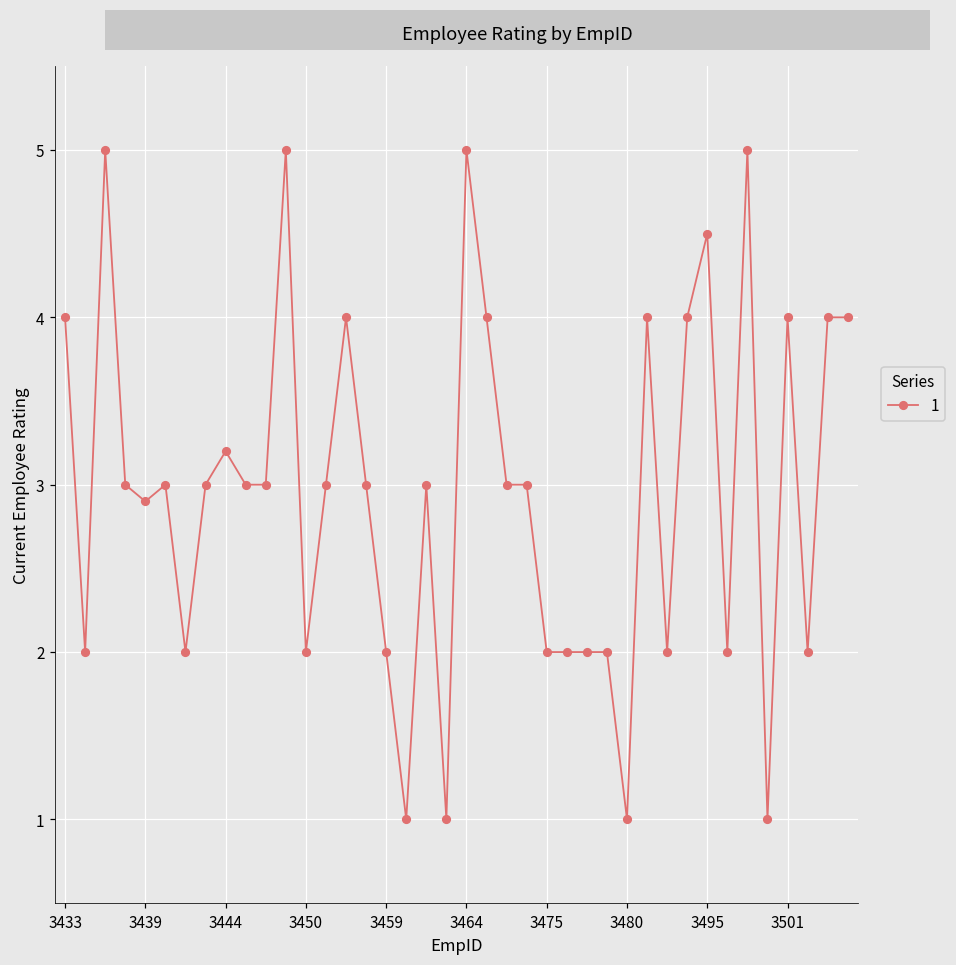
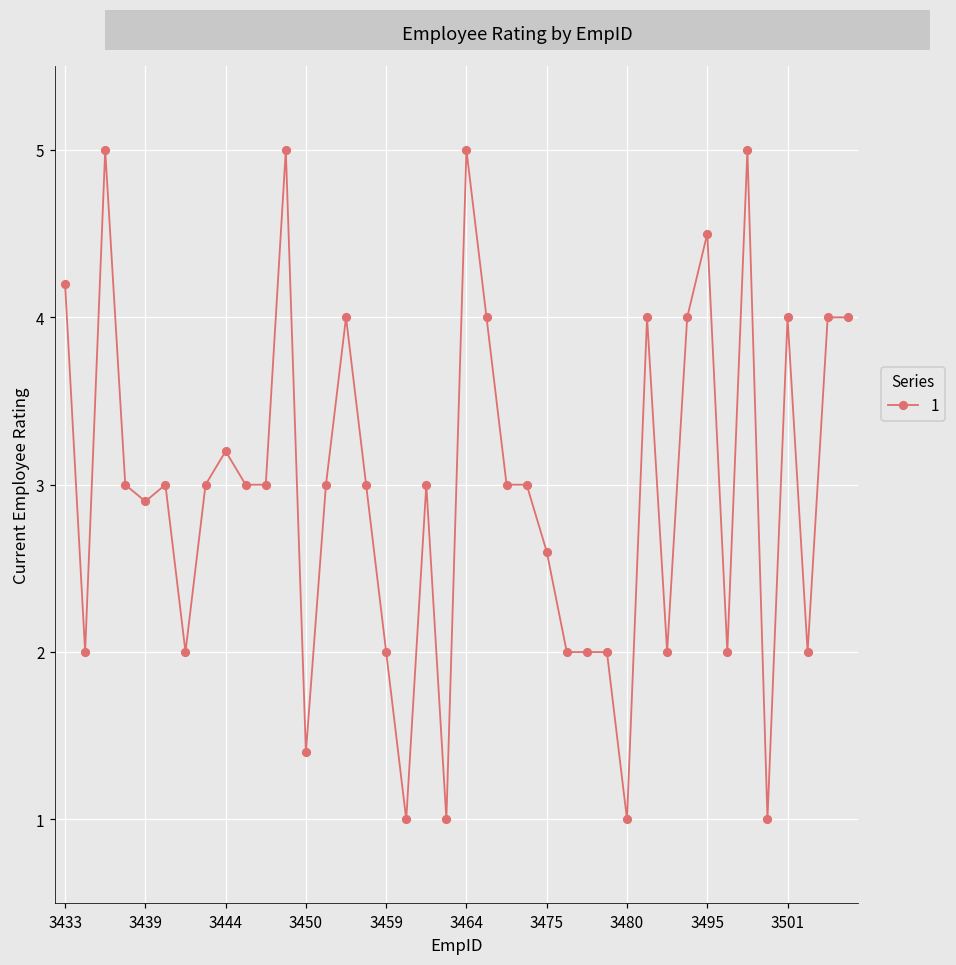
  {
-   "3433": 4.0,
+   "3433": 4.2,
    "3439": 2.9,
    "3444": 3.2,
-   "3450": 2.0,
+   "3450": 1.4,
    "3459": 2.0,
    "3464": 5.0,
-   "3475": 2.0,
+   "3475": 2.6,
    "3480": 1.0,
    "3495": 4.5,
    "3501": 4.0
  }
